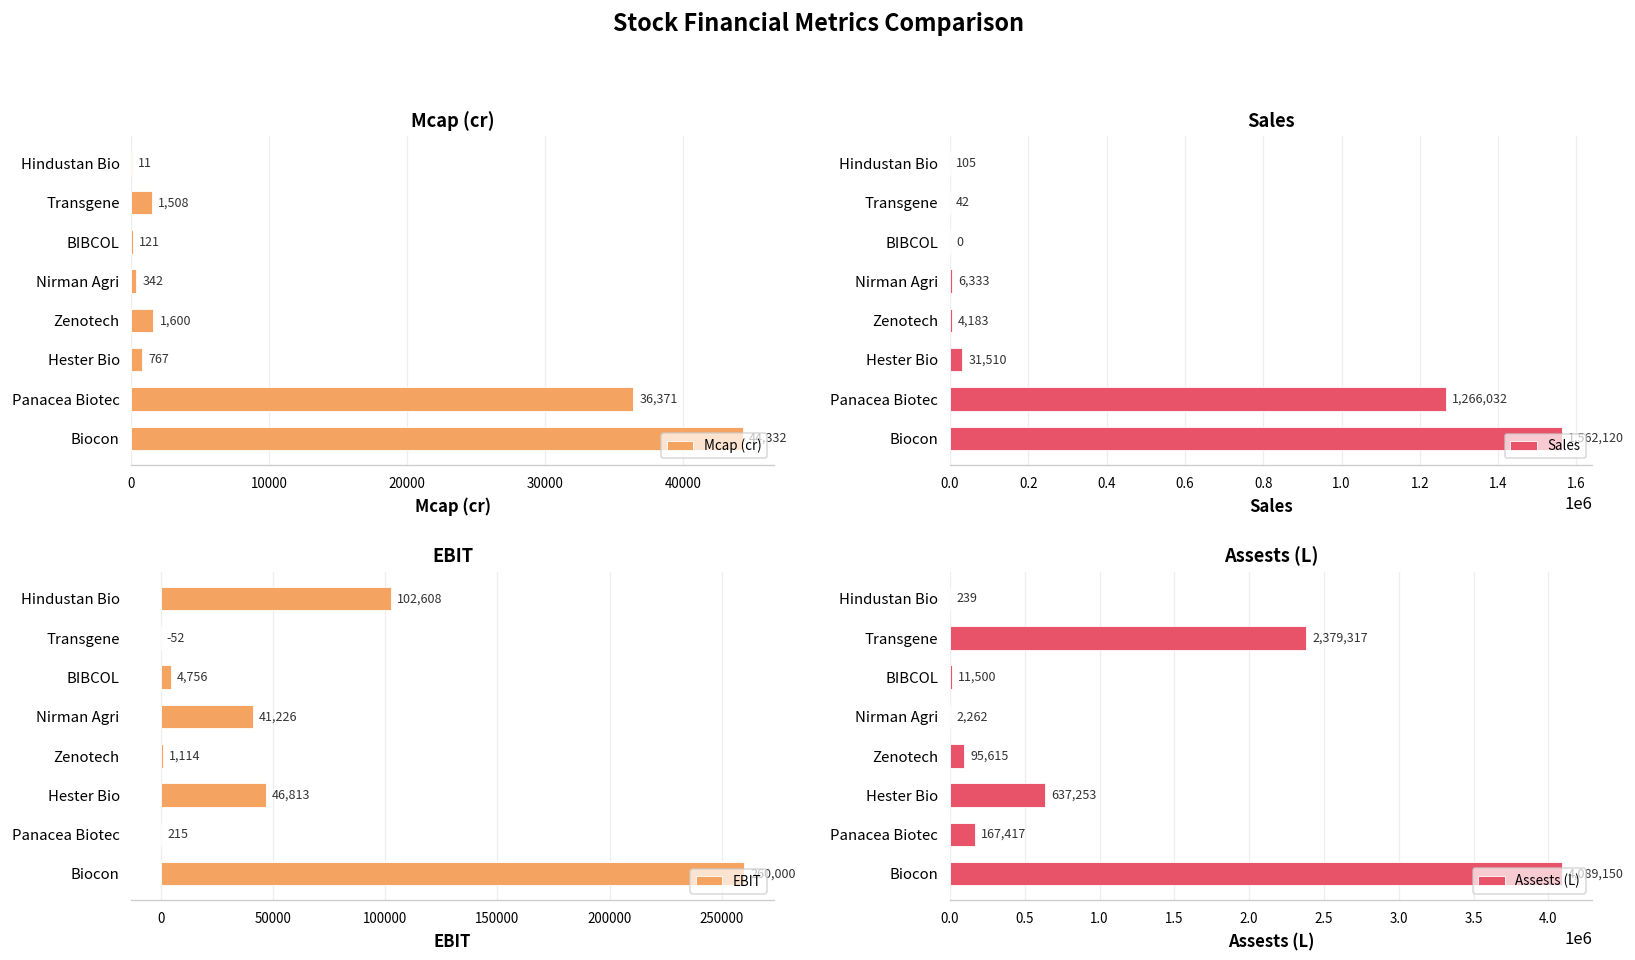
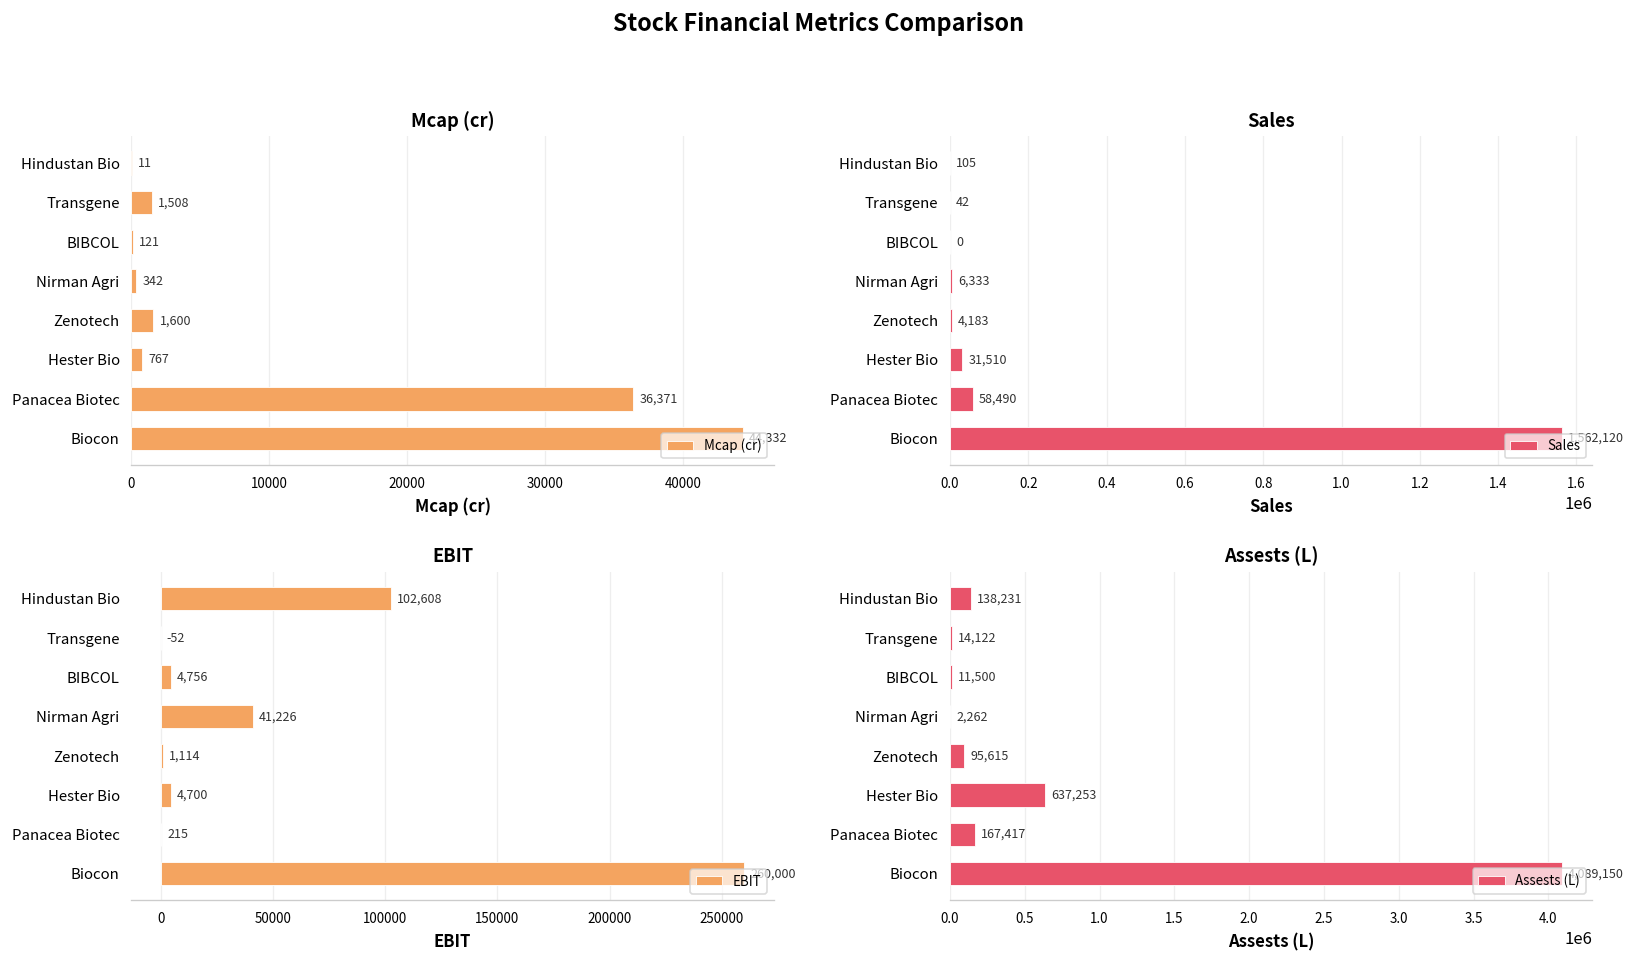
  {
    "Mcap (cr)": {
      "Hindustan Bio": "11",
      "Transgene": "1,508",
      "BIBCOL": "121",
      "Nirman Agri": "342",
      "Zenotech": "1,600",
      "Hester Bio": "767",
      "Panacea Biotec": "36,371"
    },
    "Sales": {
      "Hindustan Bio": "105",
      "Transgene": "42",
      "BIBCOL": "0",
      "Nirman Agri": "6,333",
      "Zenotech": "4,183",
      "Hester Bio": "31,510",
-     "Panacea Biotec": "1,266,032"
+     "Panacea Biotec": "58,490"
    },
    "EBIT": {
      "Hindustan Bio": "102,608",
      "Transgene": "-52",
      "BIBCOL": "4,756",
      "Nirman Agri": "41,226",
      "Zenotech": "1,114",
-     "Hester Bio": "46,813",
+     "Hester Bio": "4,700",
      "Panacea Biotec": "215"
    },
    "Assests (L)": {
-     "Hindustan Bio": "239",
-     "Transgene": "2,379,317",
+     "Hindustan Bio": "138,231",
+     "Transgene": "14,122",
      "BIBCOL": "11,500",
      "Nirman Agri": "2,262",
      "Zenotech": "95,615",
      "Hester Bio": "637,253",
      "Panacea Biotec": "167,417"
    }
  }
